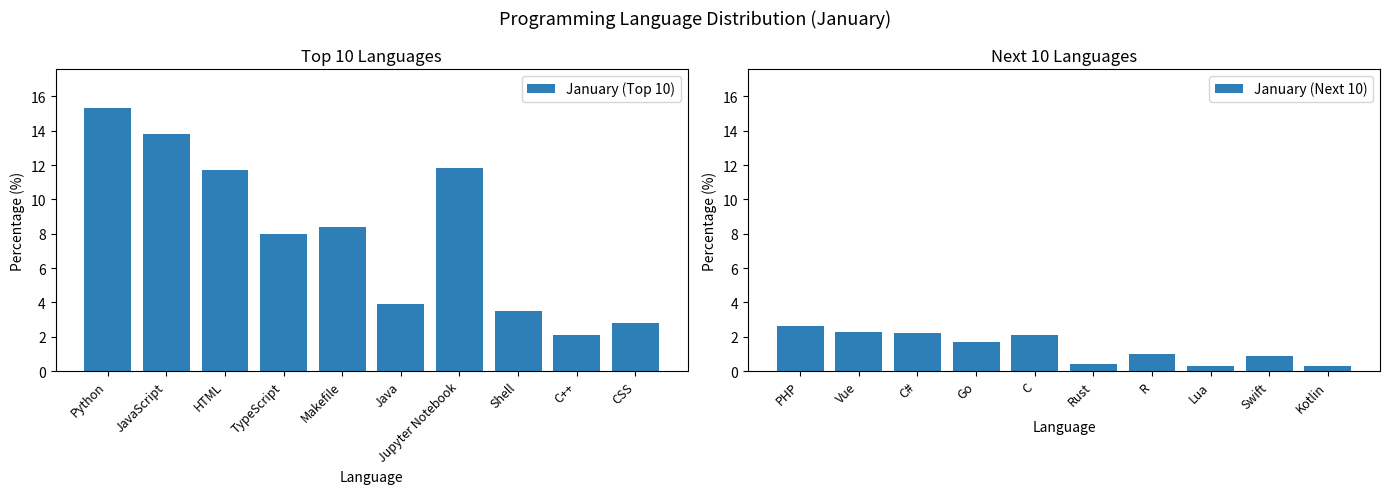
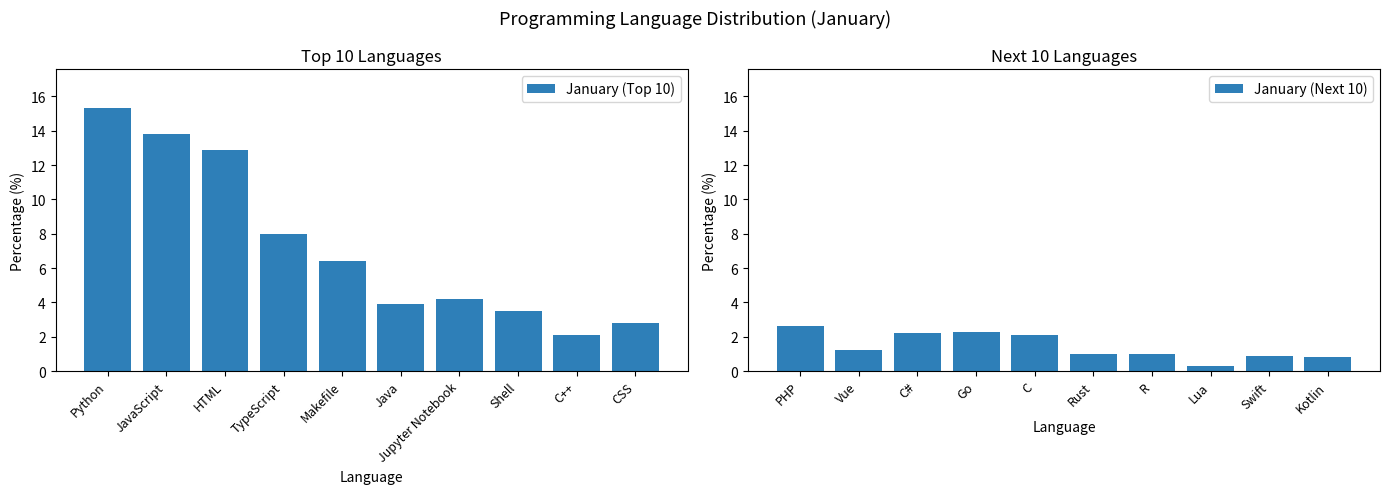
  {
    "Top 10 Languages": {
      "Python": 15.3,
      "JavaScript": 13.8,
-     "HTML": 11.7,
+     "HTML": 12.9,
      "TypeScript": 8.0,
-     "Makefile": 8.4,
+     "Makefile": 6.4,
      "Java": 3.9,
-     "Jupyter Notebook": 11.8,
+     "Jupyter Notebook": 4.2,
      "Shell": 3.5,
      "C++": 2.1,
      "CSS": 2.8
    },
    "Next 10 Languages": {
      "PHP": 2.6,
-     "Vue": 2.3,
+     "Vue": 1.2,
      "C#": 2.2,
-     "Go": 1.7,
+     "Go": 2.3,
      "C": 2.1,
-     "Rust": 0.4,
+     "Rust": 1.0,
      "R": 1.0,
      "Lua": 0.3,
      "Swift": 0.9,
-     "Kotlin": 0.3
+     "Kotlin": 0.8
    }
  }
